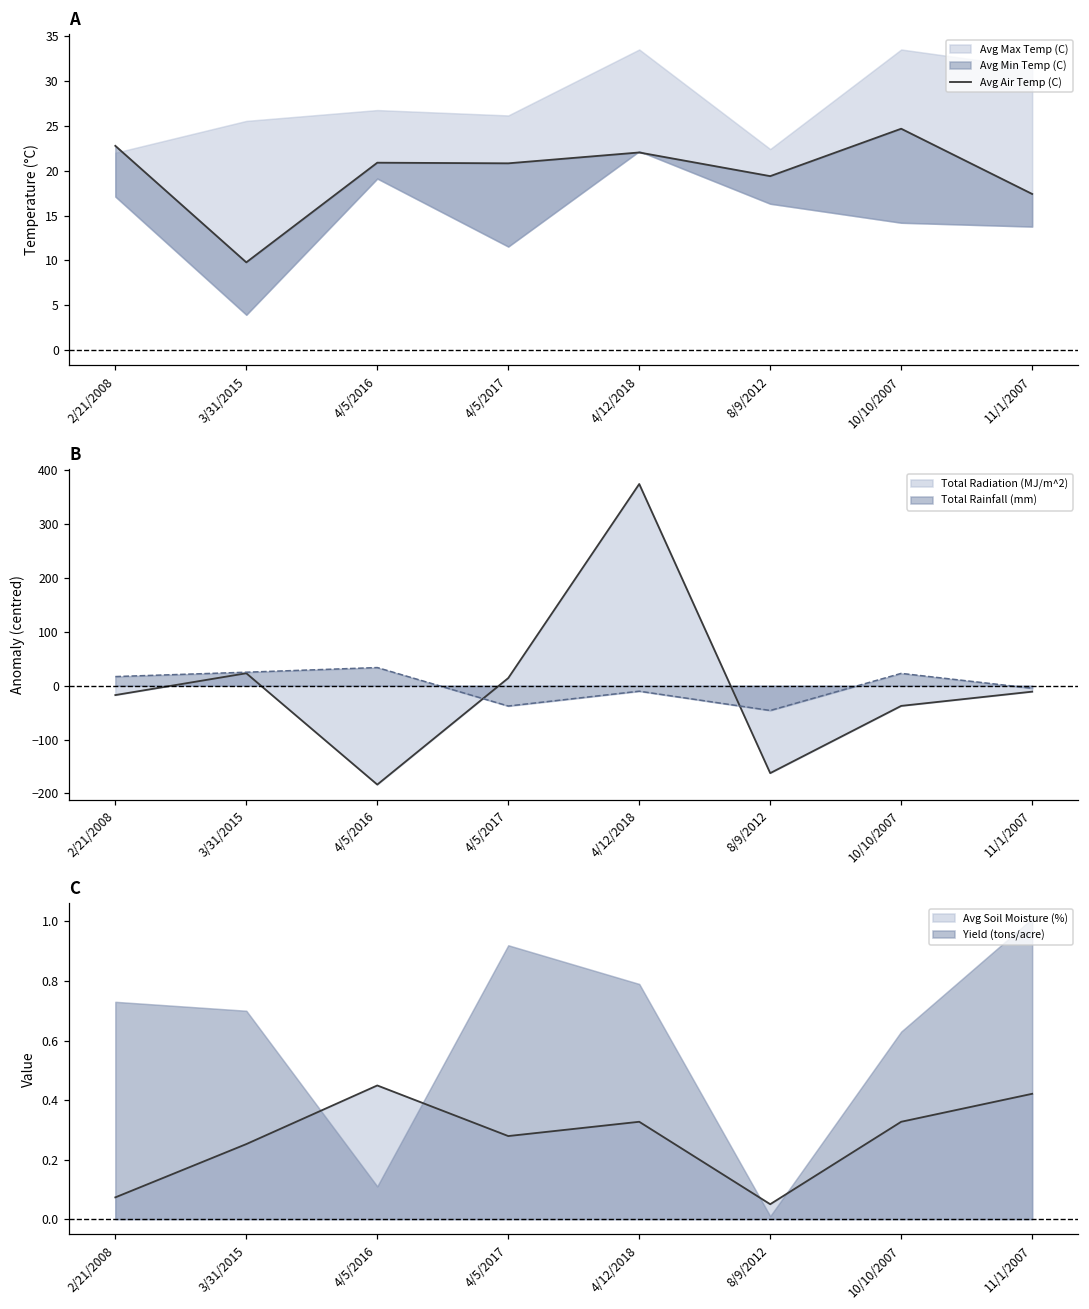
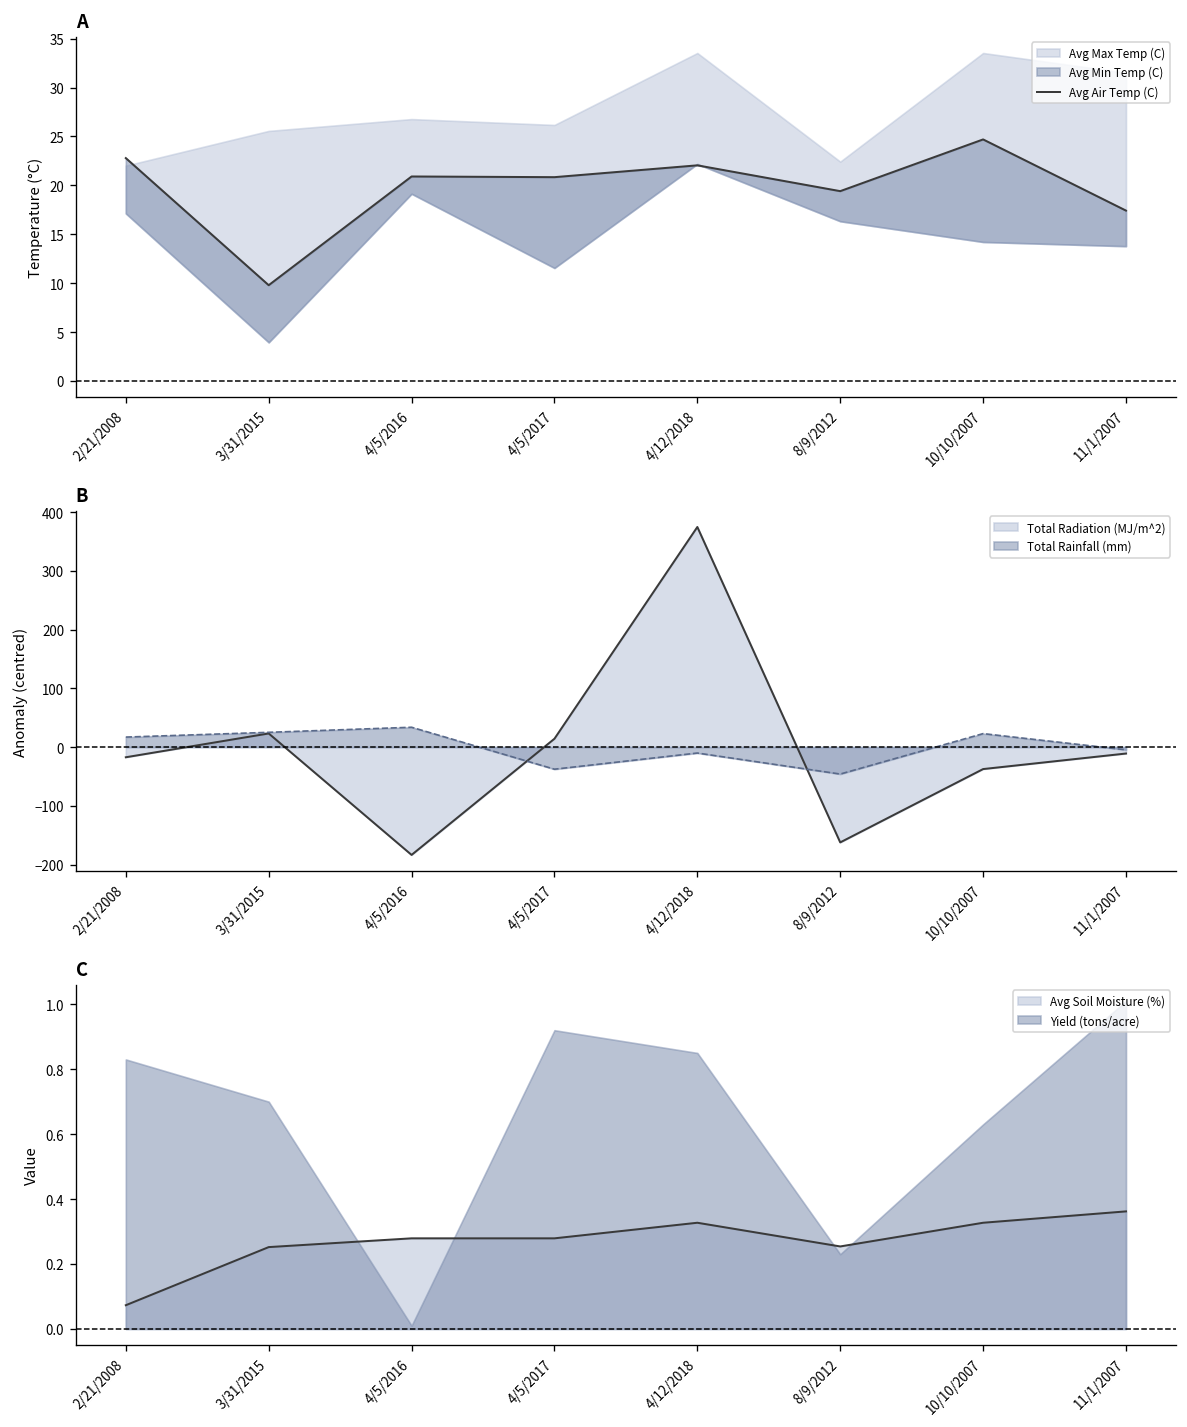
  {
    "C": {
      "Avg Soil Moisture (%)": {
        "2/21/2008": 0.07,
        "3/31/2015": 0.25,
-       "4/5/2016": 0.45,
+       "4/5/2016": 0.28,
        "4/5/2017": 0.28,
        "4/12/2018": 0.33,
-       "8/9/2012": 0.05,
+       "8/9/2012": 0.25,
        "10/10/2007": 0.33,
-       "11/1/2007": 0.42
+       "11/1/2007": 0.36
      },
      "Yield (tons/acre)": {
-       "2/21/2008": 0.73,
+       "2/21/2008": 0.83,
        "3/31/2015": 0.70,
-       "4/5/2016": 0.11,
+       "4/5/2016": 0.01,
        "4/5/2017": 0.92,
-       "4/12/2018": 0.79,
-       "8/9/2012": 0.01,
+       "4/12/2018": 0.85,
+       "8/9/2012": 0.23,
        "10/10/2007": 0.63
      }
    }
  }
